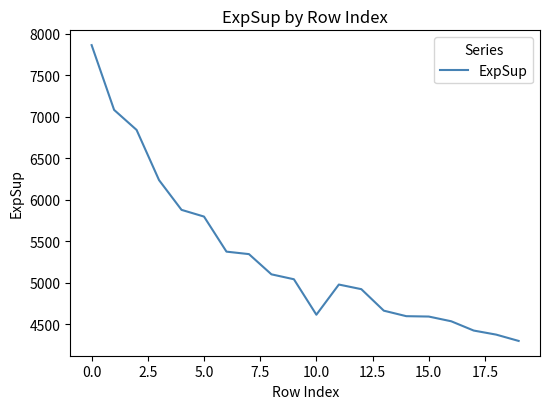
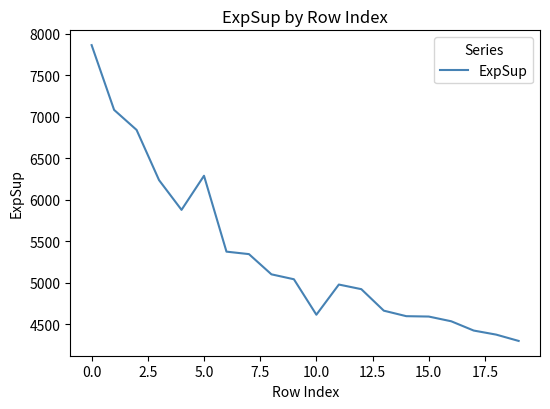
  {
    "0.0": 7900,
-   "5.0": 5800,
+   "5.0": 6300,
    "10.0": 4600,
    "15.0": 4600
  }
